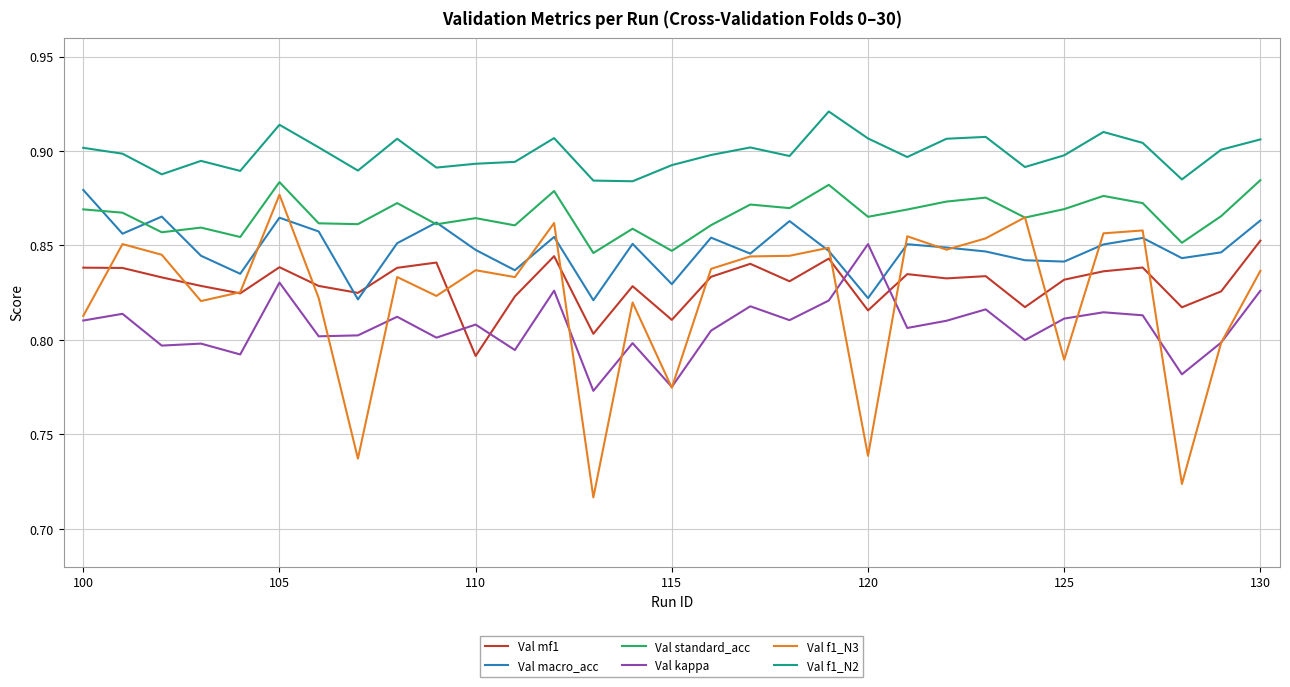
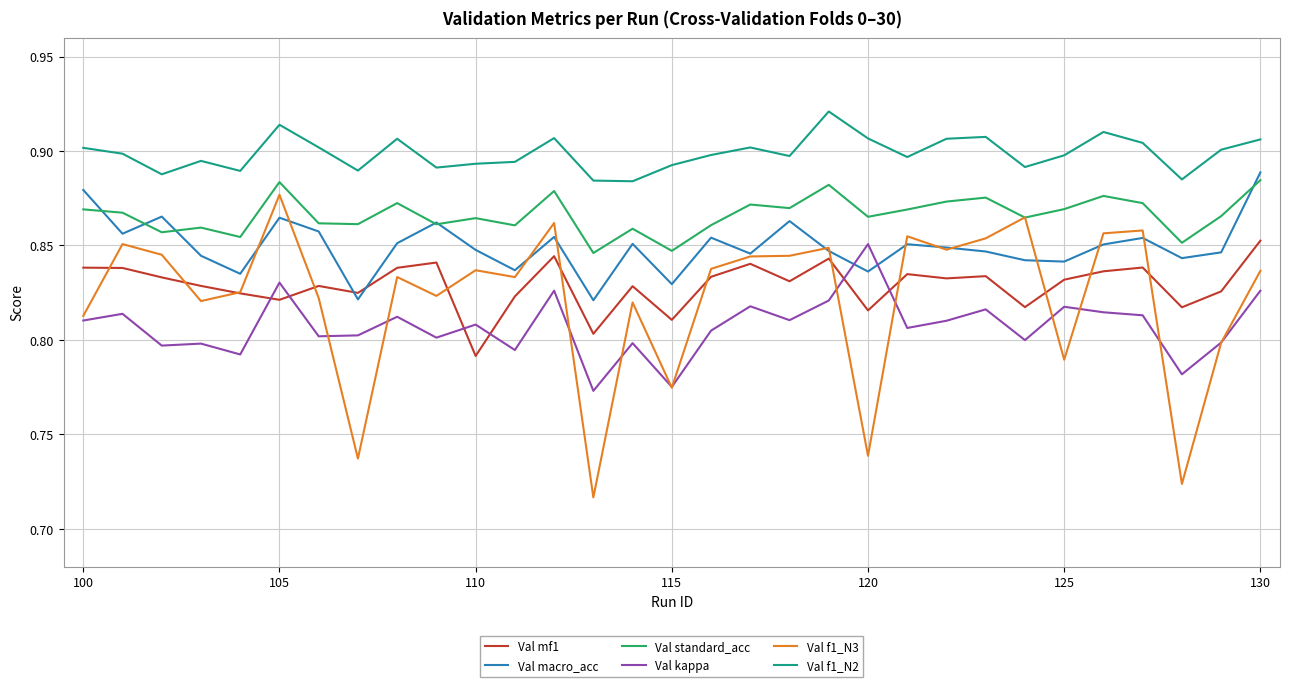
  {
    "Val mf1": {
      "100": 0.838,
-     "105": 0.838,
+     "105": 0.821,
      "110": 0.791,
      "115": 0.811,
      "120": 0.816,
      "125": 0.832,
      "130": 0.853
    },
    "Val macro_acc": {
      "100": 0.879,
      "105": 0.865,
      "110": 0.848,
      "115": 0.829,
-     "120": 0.822,
+     "120": 0.836,
      "125": 0.841,
-     "130": 0.863
+     "130": 0.889
    },
    "Val kappa": {
      "100": 0.810,
      "105": 0.830,
      "110": 0.808,
      "120": 0.851,
-     "125": 0.811,
+     "125": 0.818,
      "130": 0.826
    },
    "Val f1_N3": {
      "100": 0.813,
      "105": 0.877,
      "110": 0.837,
      "120": 0.739,
      "125": 0.790,
      "130": 0.837
    }
  }
